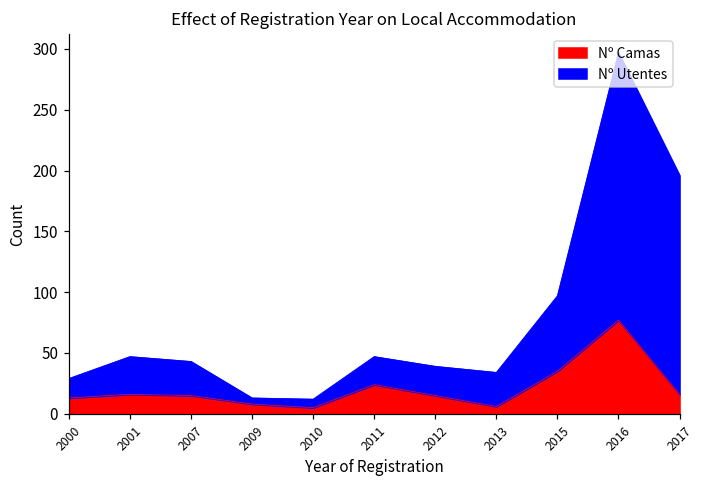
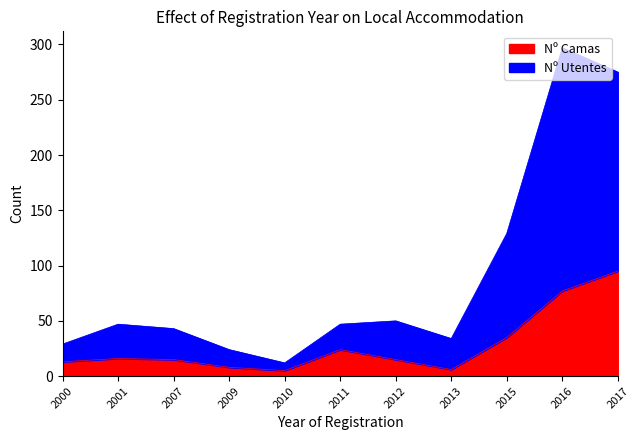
  {
    "Nº Camas": {
      "2000": 13,
      "2001": 16,
      "2007": 15,
      "2009": 8,
      "2010": 5,
      "2011": 24,
      "2012": 15,
      "2013": 6,
      "2015": 35,
      "2016": 77,
-     "2017": 16
+     "2017": 95
    },
    "Nº Utentes": {
      "2000": 16,
      "2001": 31,
      "2007": 28,
-     "2009": 5,
+     "2009": 16,
      "2010": 7,
      "2011": 23,
-     "2012": 24,
+     "2012": 35,
      "2013": 28,
-     "2015": 62,
+     "2015": 94,
      "2017": 180
    }
  }
